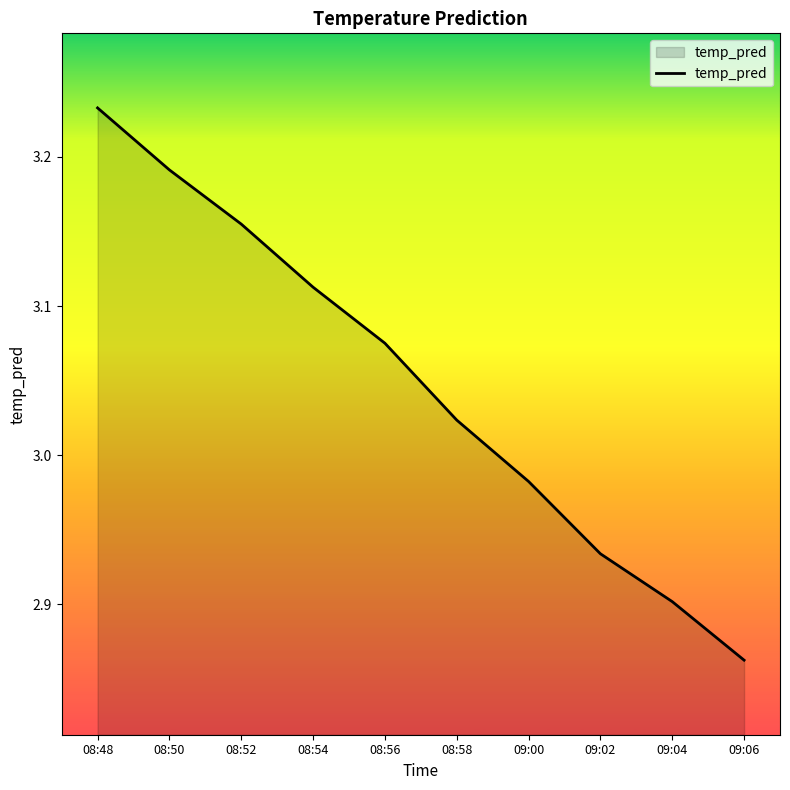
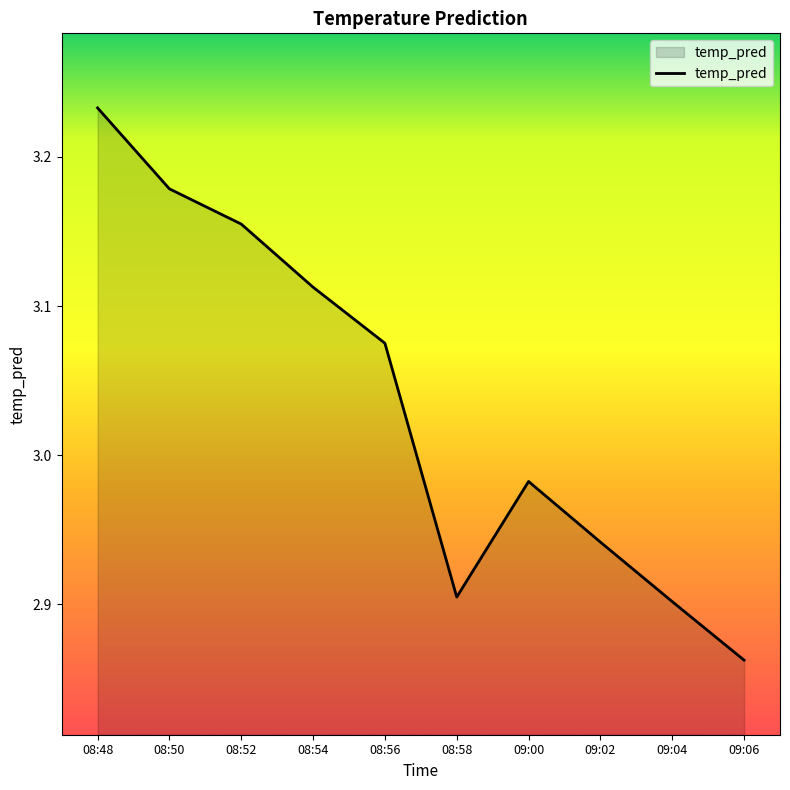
  {
    "08:48": 3.233,
-   "08:50": 3.191,
+   "08:50": 3.179,
    "08:52": 3.155,
    "08:54": 3.113,
    "08:56": 3.075,
-   "08:58": 3.024,
+   "08:58": 2.905,
    "09:00": 2.982,
-   "09:02": 2.934,
+   "09:02": 2.942,
    "09:04": 2.902,
    "09:06": 2.863
  }
